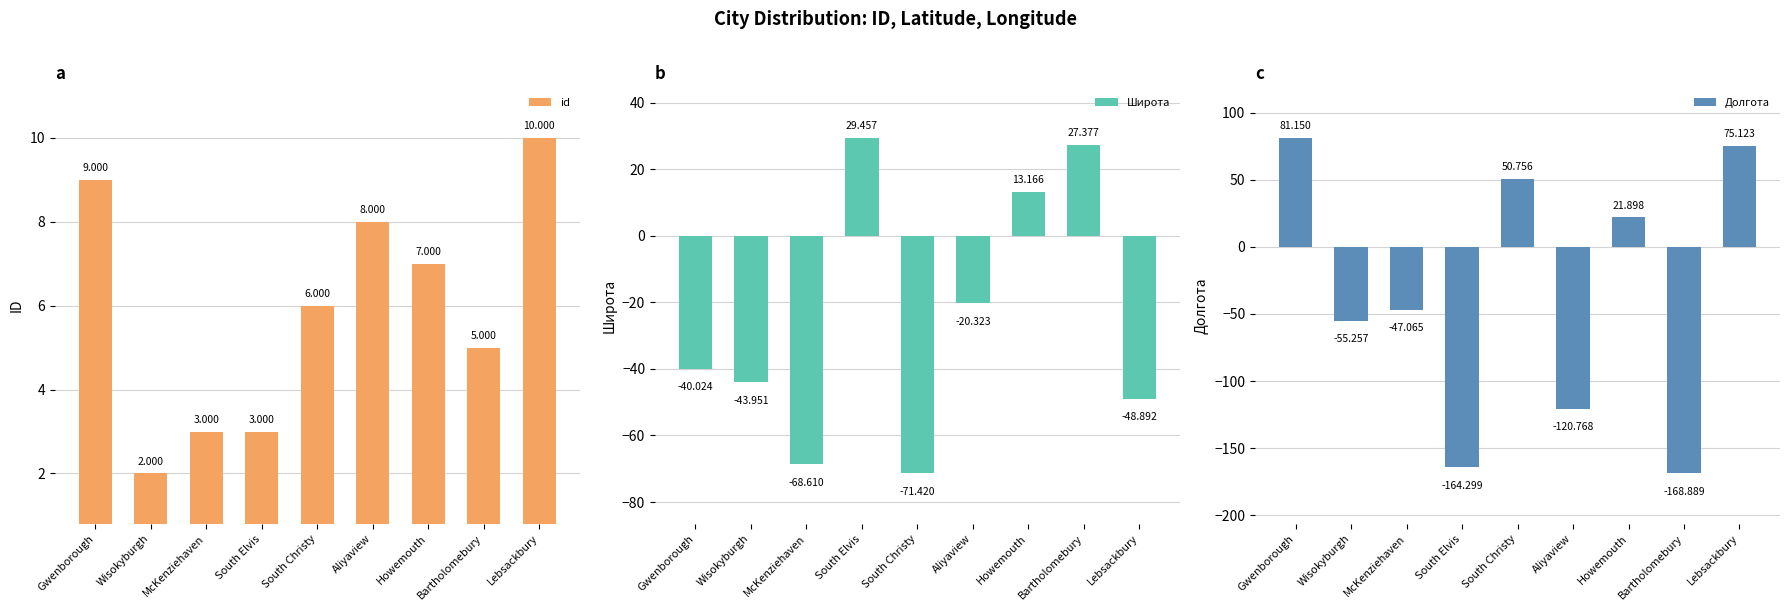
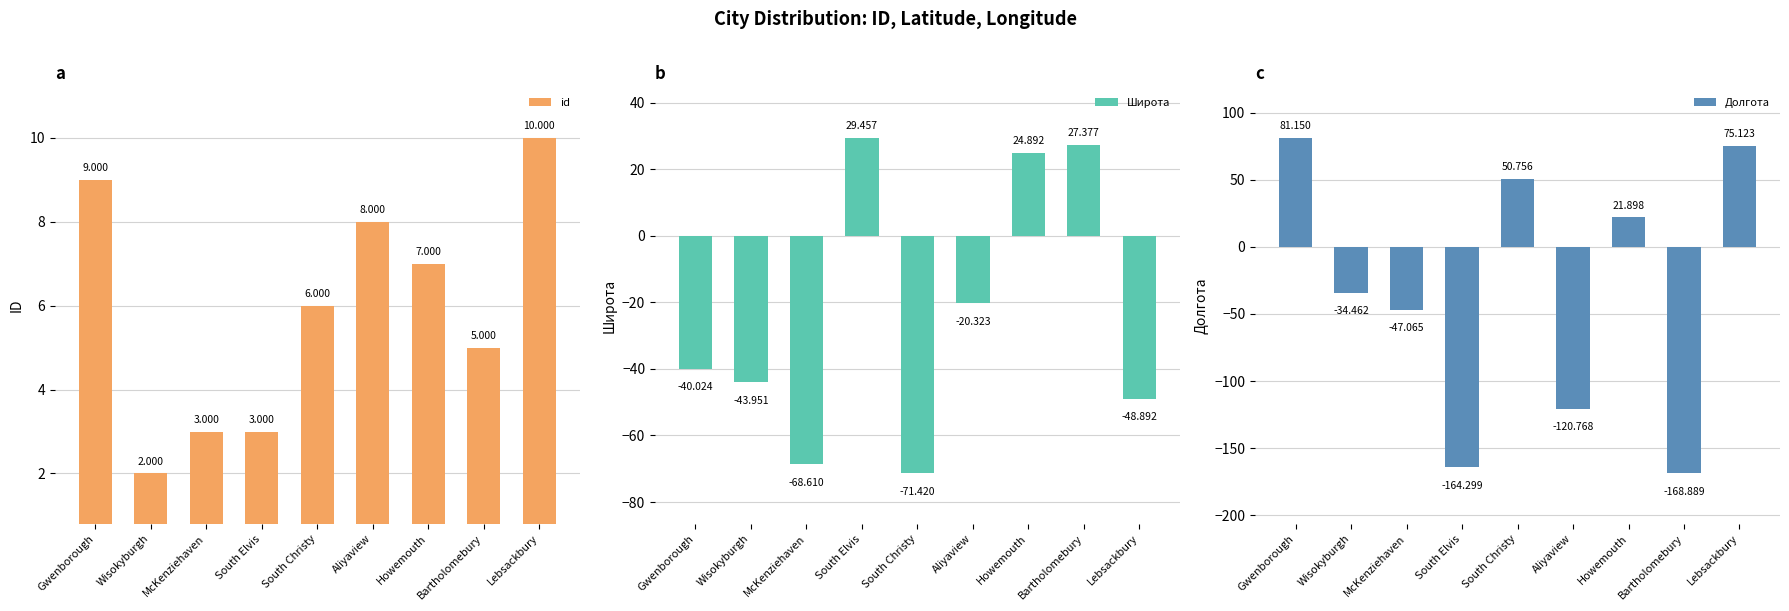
  {
    "a": {
      "Gwenborough": 9.000,
      "Wisokyburgh": 2.000,
      "McKenziehaven": 3.000,
      "South Elvis": 3.000,
      "South Christy": 6.000,
      "Aliyaview": 8.000,
      "Howemouth": 7.000,
      "Bartholomebury": 5.000,
      "Lebsackbury": 10.000
    },
    "b": {
      "Gwenborough": -40.024,
      "Wisokyburgh": -43.951,
      "McKenziehaven": -68.610,
      "South Elvis": 29.457,
      "South Christy": -71.420,
      "Aliyaview": -20.323,
-     "Howemouth": 13.166,
+     "Howemouth": 24.892,
      "Bartholomebury": 27.377,
      "Lebsackbury": -48.892
    },
    "c": {
      "Gwenborough": 81.150,
-     "Wisokyburgh": -55.257,
+     "Wisokyburgh": -34.462,
      "McKenziehaven": -47.065,
      "South Elvis": -164.299,
      "South Christy": 50.756,
      "Aliyaview": -120.768,
      "Howemouth": 21.898,
      "Bartholomebury": -168.889,
      "Lebsackbury": 75.123
    }
  }
